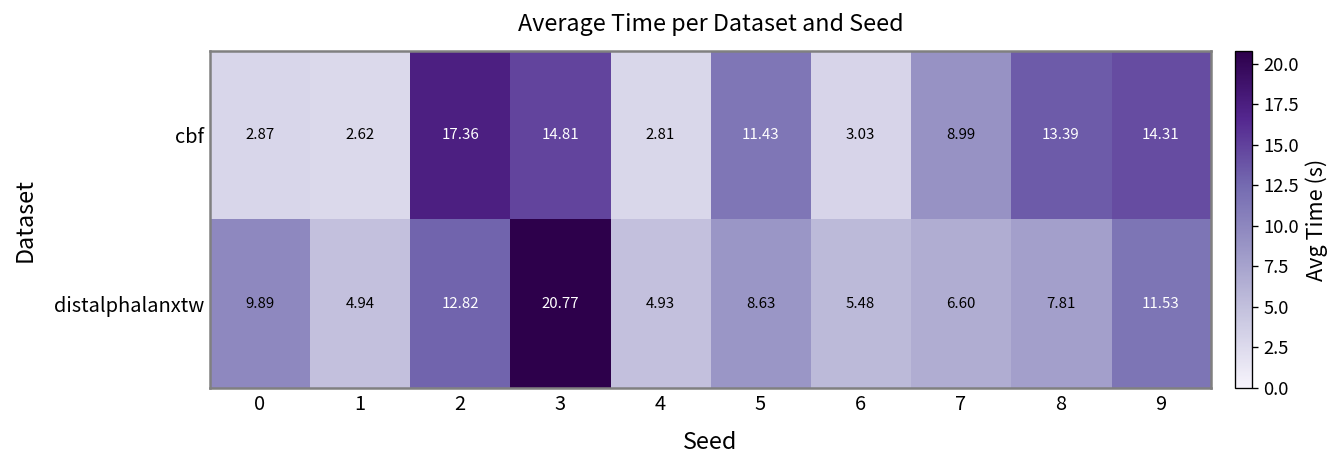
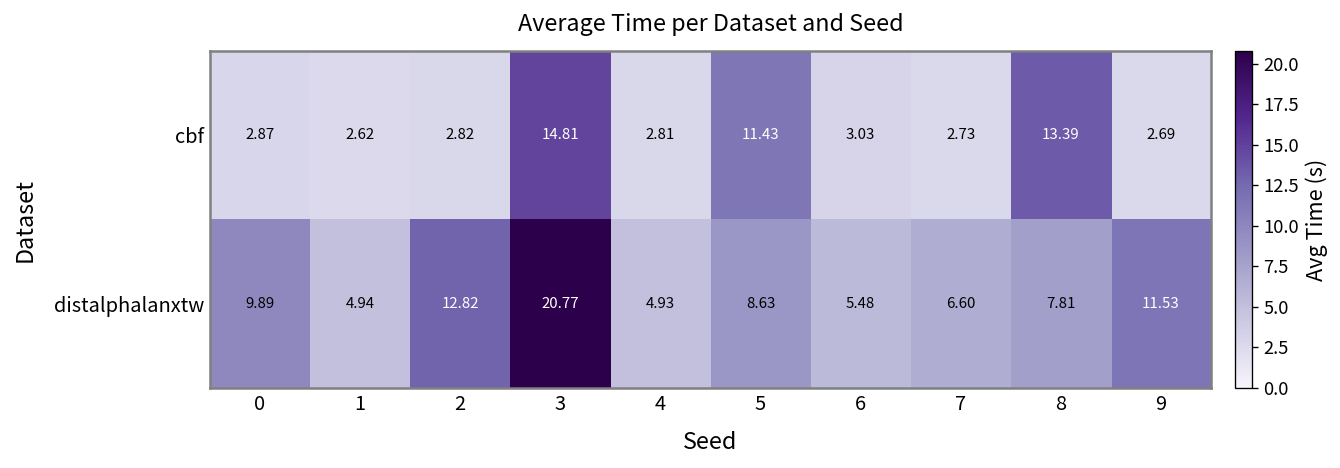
  {
    "cbf": {
      "0": 2.87,
      "1": 2.62,
-     "2": 17.36,
+     "2": 2.82,
      "3": 14.81,
      "4": 2.81,
      "5": 11.43,
      "6": 3.03,
-     "7": 8.99,
+     "7": 2.73,
      "8": 13.39,
-     "9": 14.31
+     "9": 2.69
    },
    "distalphalanxtw": {
      "0": 9.89,
      "1": 4.94,
      "2": 12.82,
      "3": 20.77,
      "4": 4.93,
      "5": 8.63,
      "6": 5.48,
      "7": 6.60,
      "8": 7.81,
      "9": 11.53
    }
  }
